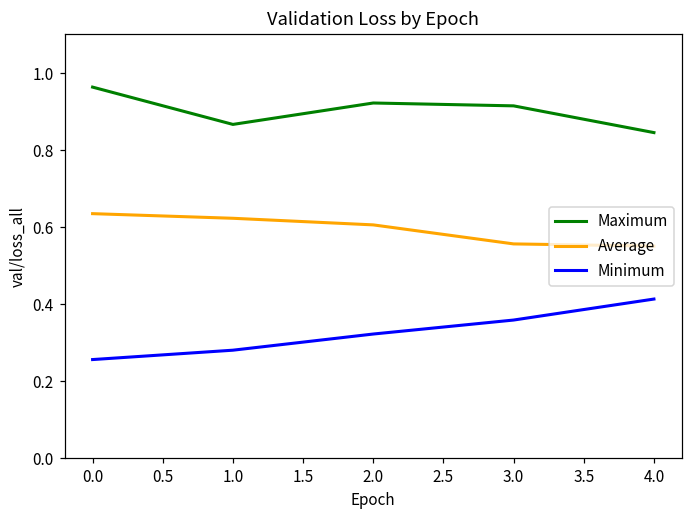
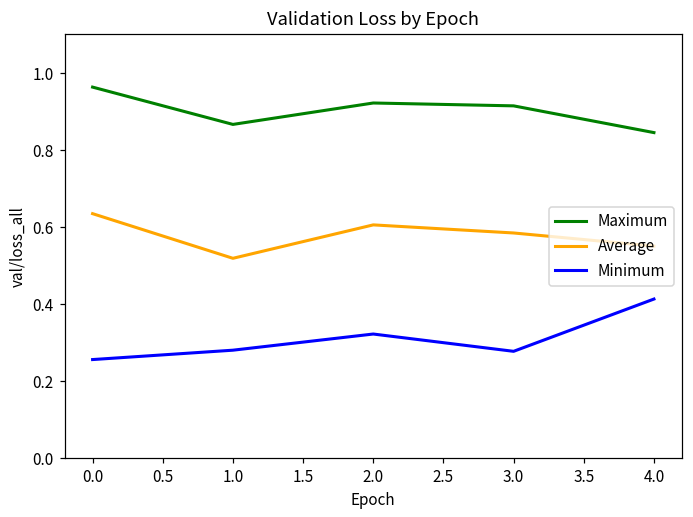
  {
    "Maximum": {
      "0.0": 0.96,
      "1.0": 0.87,
      "2.0": 0.92,
      "3.0": 0.91,
      "4.0": 0.85
    },
    "Average": {
      "0.0": 0.64,
-     "1.0": 0.62,
+     "1.0": 0.52,
      "2.0": 0.61,
-     "3.0": 0.56
+     "3.0": 0.58
    },
    "Minimum": {
      "0.0": 0.26,
      "1.0": 0.28,
      "2.0": 0.32,
-     "3.0": 0.36,
+     "3.0": 0.28,
      "4.0": 0.41
    }
  }
